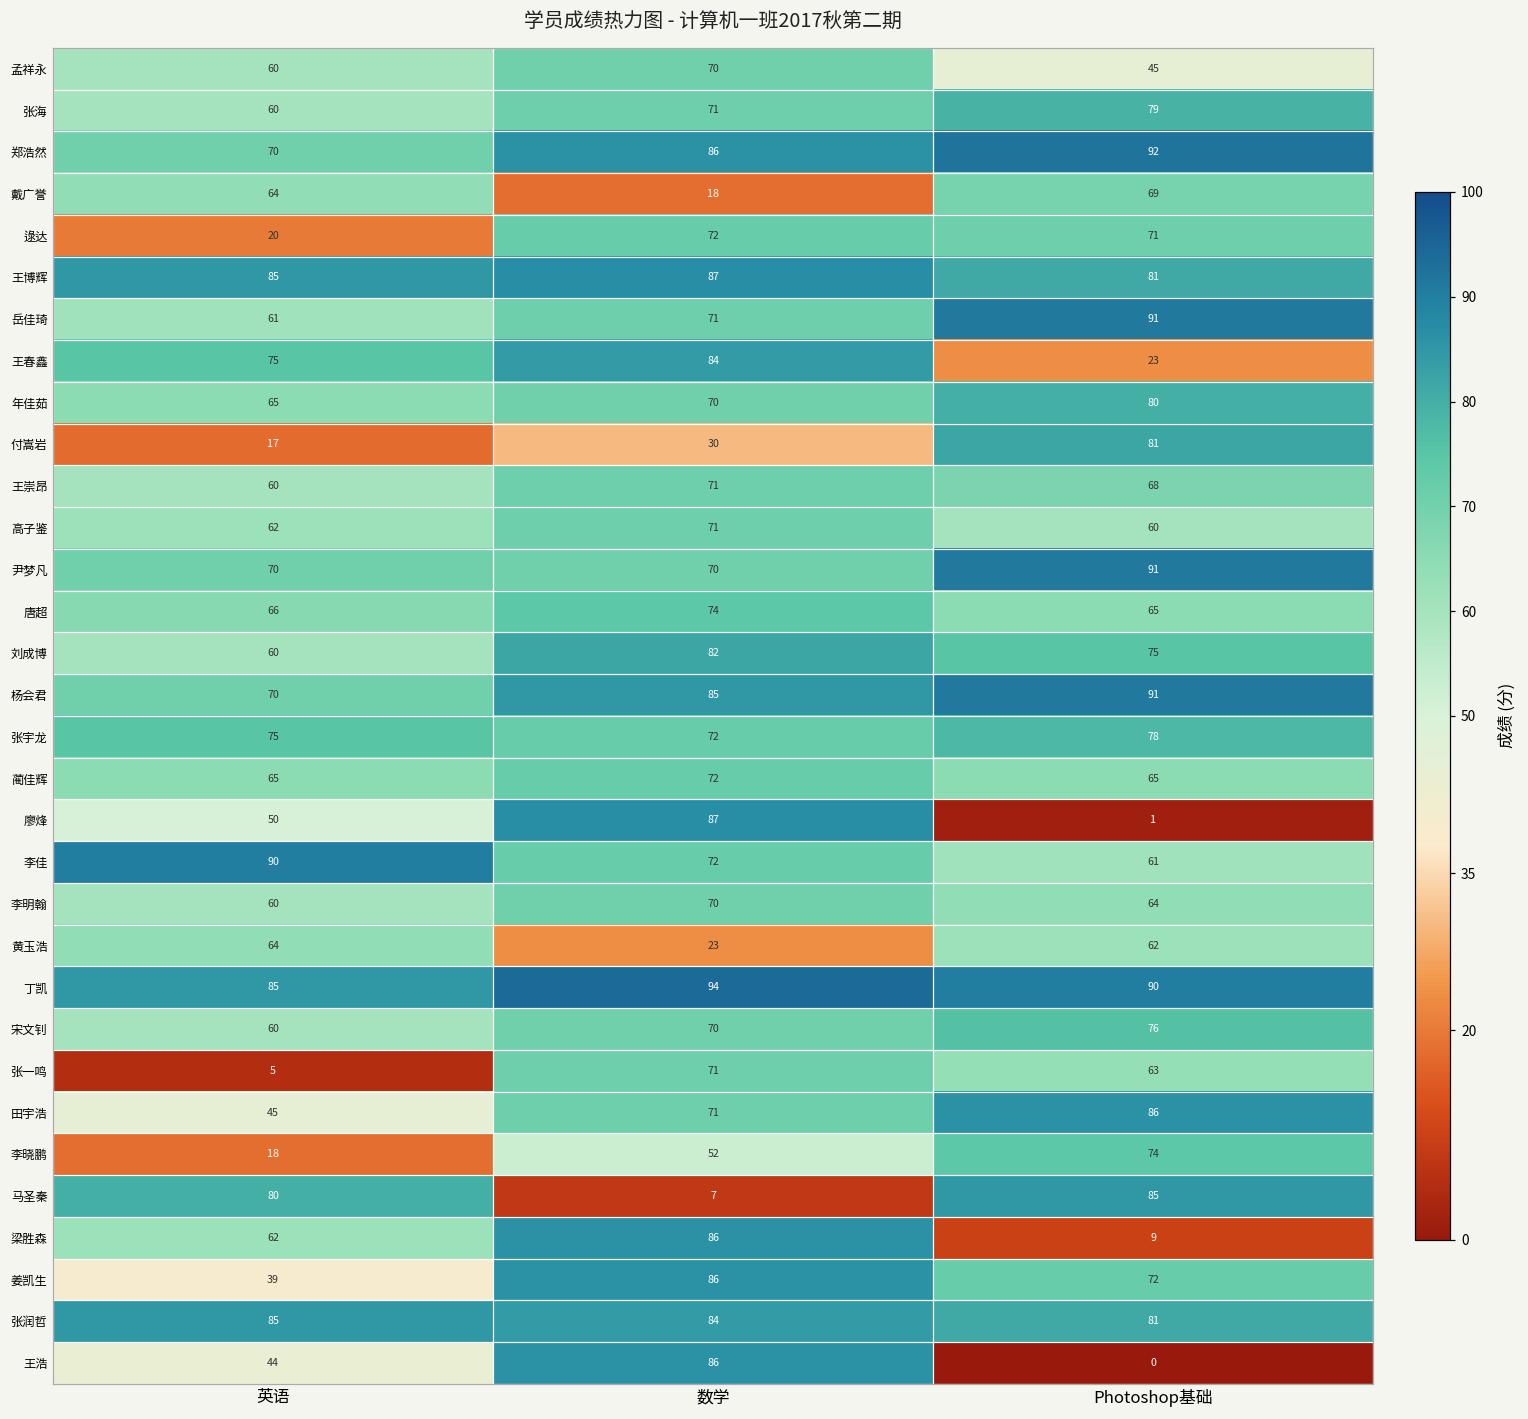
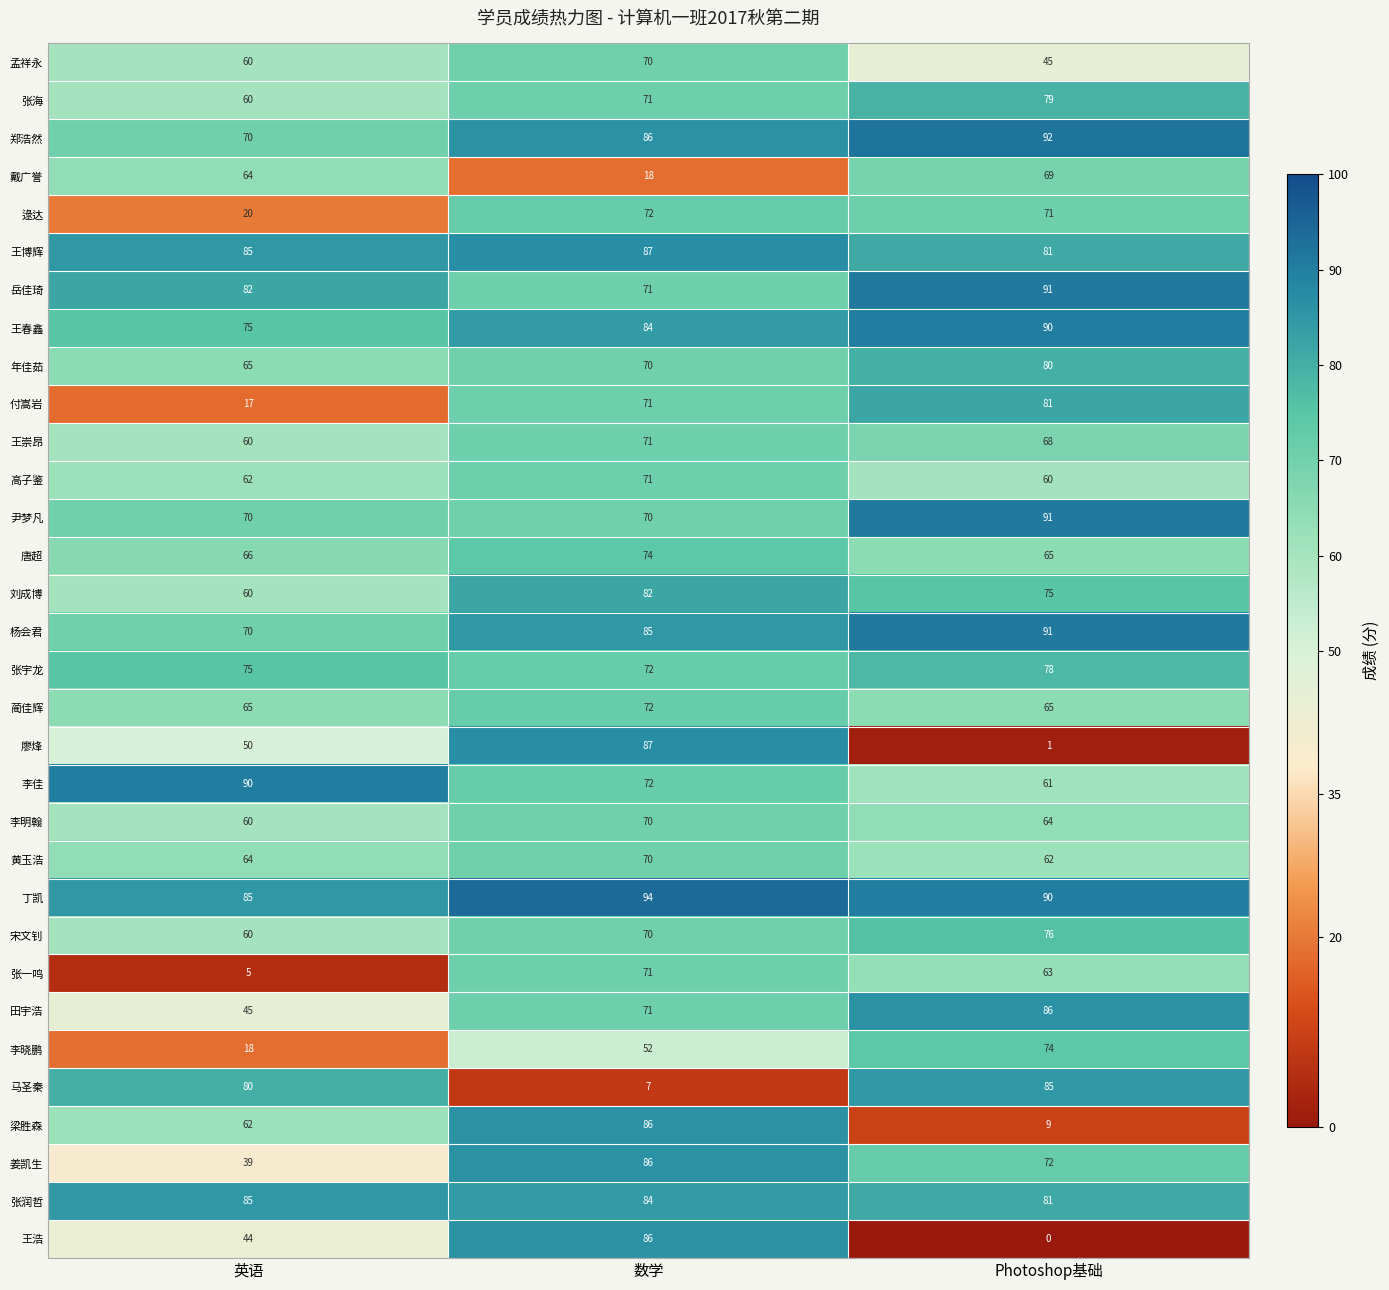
  {
    "孟祥永": {
      "英语": 60,
      "数学": 70,
      "Photoshop基础": 45
    },
    "张海": {
      "英语": 60,
      "数学": 71,
      "Photoshop基础": 79
    },
    "郑浩然": {
      "英语": 70,
      "数学": 86,
      "Photoshop基础": 92
    },
    "戴广誉": {
      "英语": 64,
      "数学": 18,
      "Photoshop基础": 69
    },
    "逯达": {
      "英语": 20,
      "数学": 72,
      "Photoshop基础": 71
    },
    "王博辉": {
      "英语": 85,
      "数学": 87,
      "Photoshop基础": 81
    },
    "岳佳琦": {
-     "英语": 61,
+     "英语": 82,
      "数学": 71,
      "Photoshop基础": 91
    },
    "王春鑫": {
      "英语": 75,
      "数学": 84,
-     "Photoshop基础": 23
+     "Photoshop基础": 90
    },
    "年佳茹": {
      "英语": 65,
      "数学": 70,
      "Photoshop基础": 80
    },
    "付嵩岩": {
      "英语": 17,
-     "数学": 30,
+     "数学": 71,
      "Photoshop基础": 81
    },
    "王崇昂": {
      "英语": 60,
      "数学": 71,
      "Photoshop基础": 68
    },
    "高子鉴": {
      "英语": 62,
      "数学": 71,
      "Photoshop基础": 60
    },
    "尹梦凡": {
      "英语": 70,
      "数学": 70,
      "Photoshop基础": 91
    },
    "唐超": {
      "英语": 66,
      "数学": 74,
      "Photoshop基础": 65
    },
    "刘成博": {
      "英语": 60,
      "数学": 82,
      "Photoshop基础": 75
    },
    "杨会君": {
      "英语": 70,
      "数学": 85,
      "Photoshop基础": 91
    },
    "张宇龙": {
      "英语": 75,
      "数学": 72,
      "Photoshop基础": 78
    },
    "蔺佳辉": {
      "英语": 65,
      "数学": 72,
      "Photoshop基础": 65
    },
    "廖烽": {
      "英语": 50,
      "数学": 87,
      "Photoshop基础": 1
    },
    "李佳": {
      "英语": 90,
      "数学": 72,
      "Photoshop基础": 61
    },
    "李明翰": {
      "英语": 60,
      "数学": 70,
      "Photoshop基础": 64
    },
    "黄玉浩": {
      "英语": 64,
-     "数学": 23,
+     "数学": 70,
      "Photoshop基础": 62
    },
    "丁凯": {
      "英语": 85,
      "数学": 94,
      "Photoshop基础": 90
    },
    "宋文钊": {
      "英语": 60,
      "数学": 70,
      "Photoshop基础": 76
    },
    "张一鸣": {
      "英语": 5,
      "数学": 71,
      "Photoshop基础": 63
    },
    "田宇浩": {
      "英语": 45,
      "数学": 71,
      "Photoshop基础": 86
    },
    "李晓鹏": {
      "英语": 18,
      "数学": 52,
      "Photoshop基础": 74
    },
    "马圣秦": {
      "英语": 80,
      "数学": 7,
      "Photoshop基础": 85
    },
    "梁胜森": {
      "英语": 62,
      "数学": 86,
      "Photoshop基础": 9
    },
    "姜凯生": {
      "英语": 39,
      "数学": 86,
      "Photoshop基础": 72
    },
    "张润哲": {
      "英语": 85,
      "数学": 84,
      "Photoshop基础": 81
    },
    "王浩": {
      "英语": 44,
      "数学": 86,
      "Photoshop基础": 0
    }
  }
